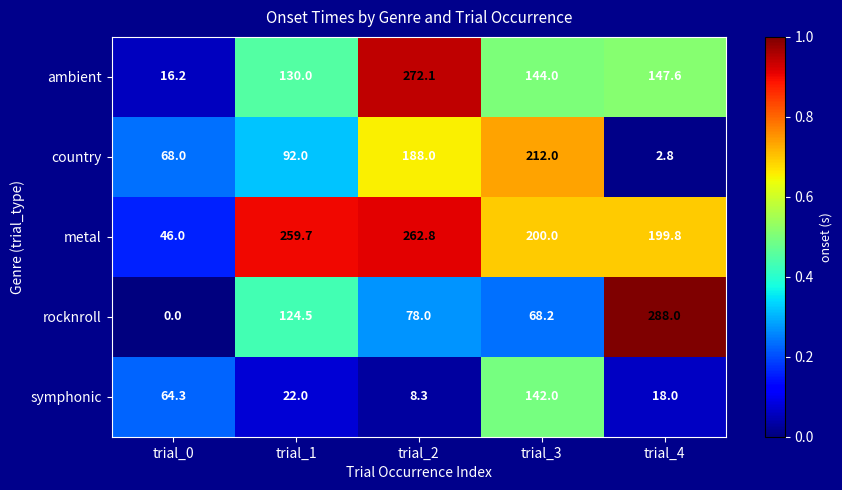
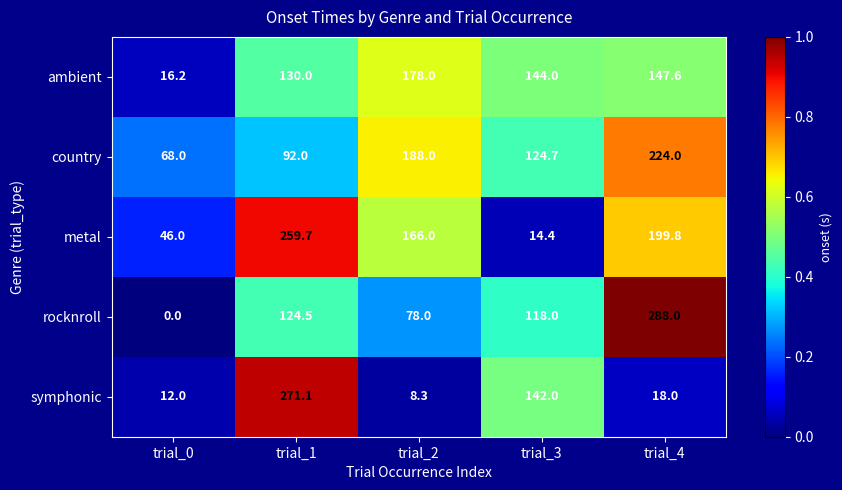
  {
    "ambient": {
      "trial_0": 16.2,
      "trial_1": 130.0,
-     "trial_2": 272.1,
+     "trial_2": 178.0,
      "trial_3": 144.0,
      "trial_4": 147.6
    },
    "country": {
      "trial_0": 68.0,
      "trial_1": 92.0,
      "trial_2": 188.0,
-     "trial_3": 212.0,
-     "trial_4": 2.8
+     "trial_3": 124.7,
+     "trial_4": 224.0
    },
    "metal": {
      "trial_0": 46.0,
      "trial_1": 259.7,
-     "trial_2": 262.8,
-     "trial_3": 200.0,
+     "trial_2": 166.0,
+     "trial_3": 14.4,
      "trial_4": 199.8
    },
    "rocknroll": {
      "trial_0": 0.0,
      "trial_1": 124.5,
      "trial_2": 78.0,
-     "trial_3": 68.2,
+     "trial_3": 118.0,
      "trial_4": 288.0
    },
    "symphonic": {
-     "trial_0": 64.3,
-     "trial_1": 22.0,
+     "trial_0": 12.0,
+     "trial_1": 271.1,
      "trial_2": 8.3,
      "trial_3": 142.0,
      "trial_4": 18.0
    }
  }
